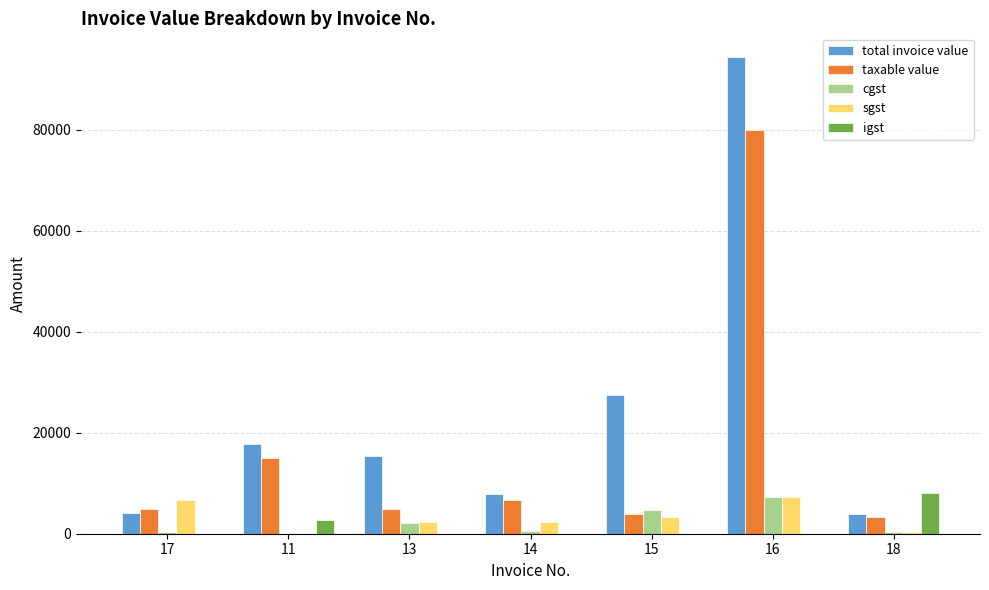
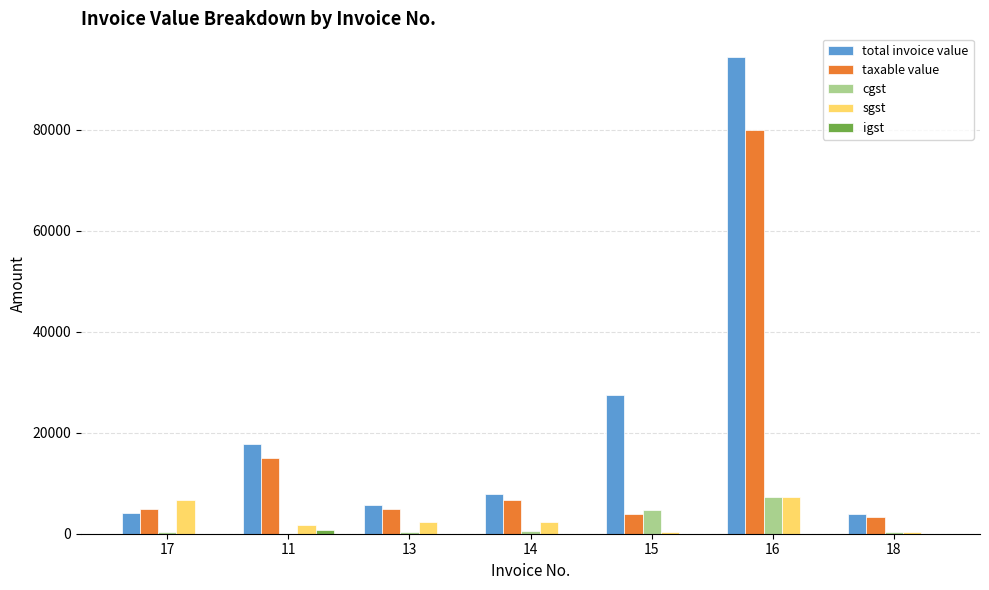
  {
    "total invoice value": {
      "17": 4000,
      "11": 18000,
-     "13": 15000,
+     "13": 6000,
      "14": 8000,
      "15": 28000,
      "16": 94000,
      "18": 4000
    },
    "taxable value": {
      "17": 5000,
      "11": 15000,
      "13": 5000,
      "14": 7000,
      "15": 4000,
      "16": 80000,
      "18": 3000
    },
    "cgst": {
      "11": 0,
-     "13": 2000,
+     "13": 0,
      "14": 1000,
      "15": 5000,
      "16": 7000
    },
    "sgst": {
      "17": 7000,
-     "11": 0,
+     "11": 2000,
      "13": 2000,
      "14": 2000,
-     "15": 3000,
+     "15": 0,
      "16": 7000
    },
    "igst": {
      "17": 0,
-     "11": 3000,
+     "11": 1000,
      "13": 0,
      "14": 0,
      "15": 0,
      "16": 0,
-     "18": 8000
+     "18": 0
    }
  }
